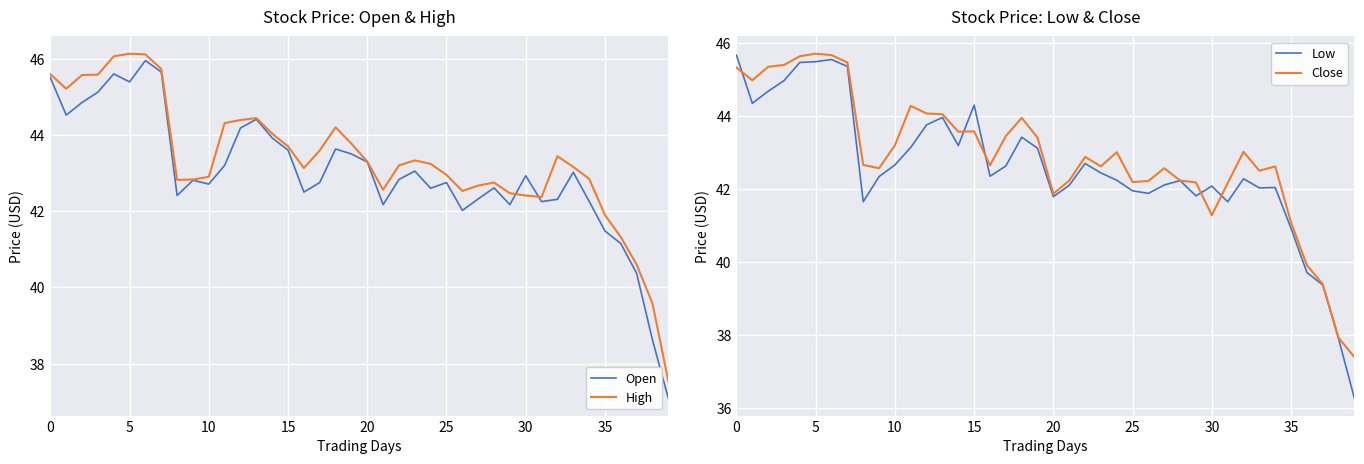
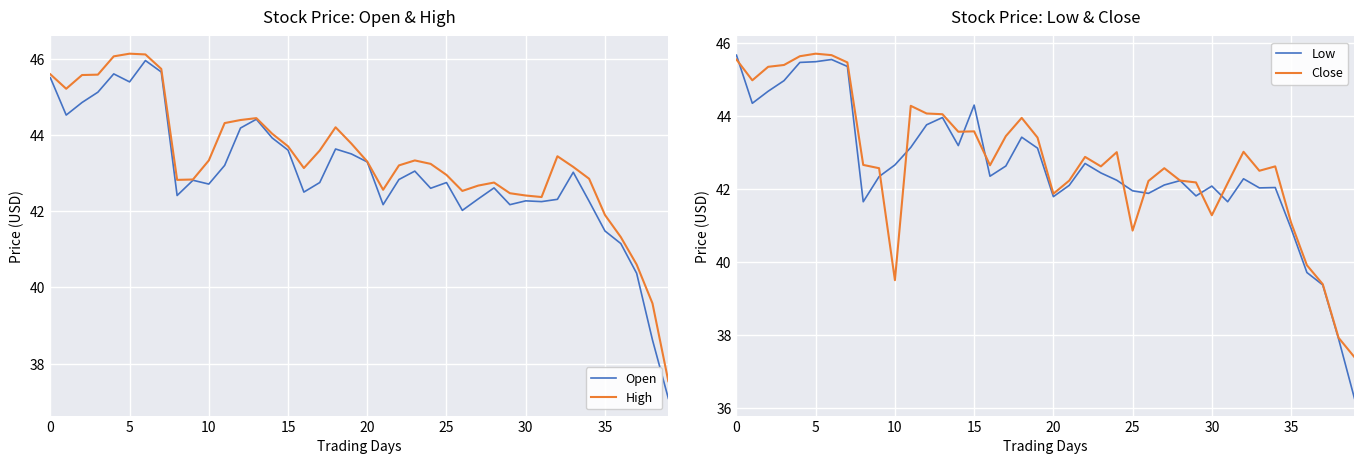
  {
    "Stock Price: Open & High": {
      "Open": {
        "0": 45.5,
        "5": 45.4,
        "10": 42.7,
        "15": 43.6,
        "25": 42.8,
-       "30": 42.9,
+       "30": 42.3,
        "35": 41.5
      },
      "High": {
        "0": 45.6,
        "5": 46.1,
-       "10": 42.9,
+       "10": 43.3,
        "15": 43.7,
        "25": 43.0,
        "30": 42.4,
        "35": 41.9
      }
    },
    "Stock Price: Low & Close": {
      "Low": {
        "0": 45.7,
        "5": 45.5,
        "10": 42.7,
        "15": 44.3,
        "20": 41.8,
        "25": 42.0,
        "30": 42.1,
        "35": 40.9
      },
      "Close": {
-       "0": 45.3,
+       "0": 45.6,
        "5": 45.7,
-       "10": 43.2,
+       "10": 39.5,
        "15": 43.6,
        "20": 41.9,
-       "25": 42.2,
+       "25": 40.9,
        "30": 41.3,
        "35": 41.1
      }
    }
  }
